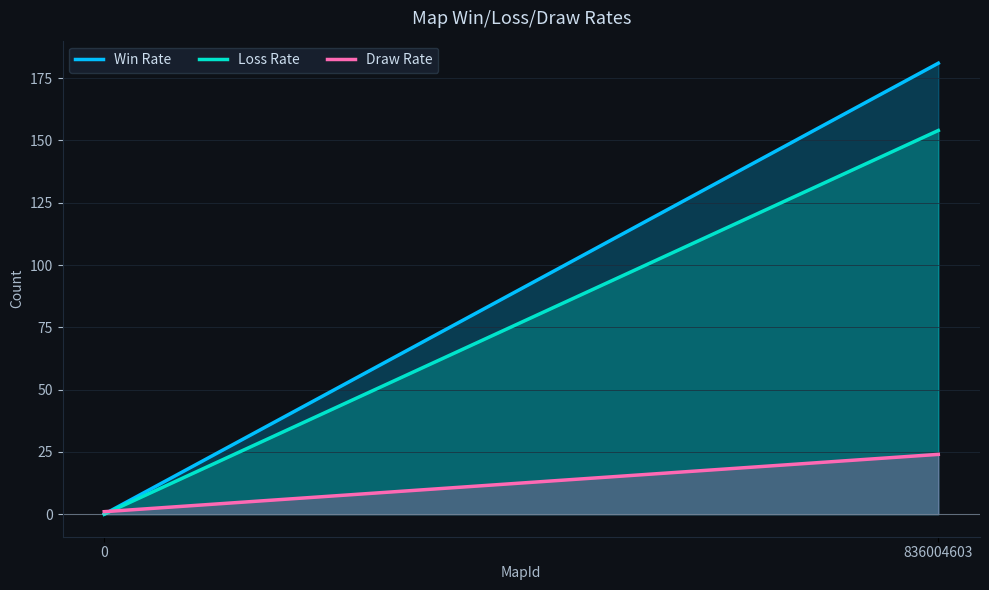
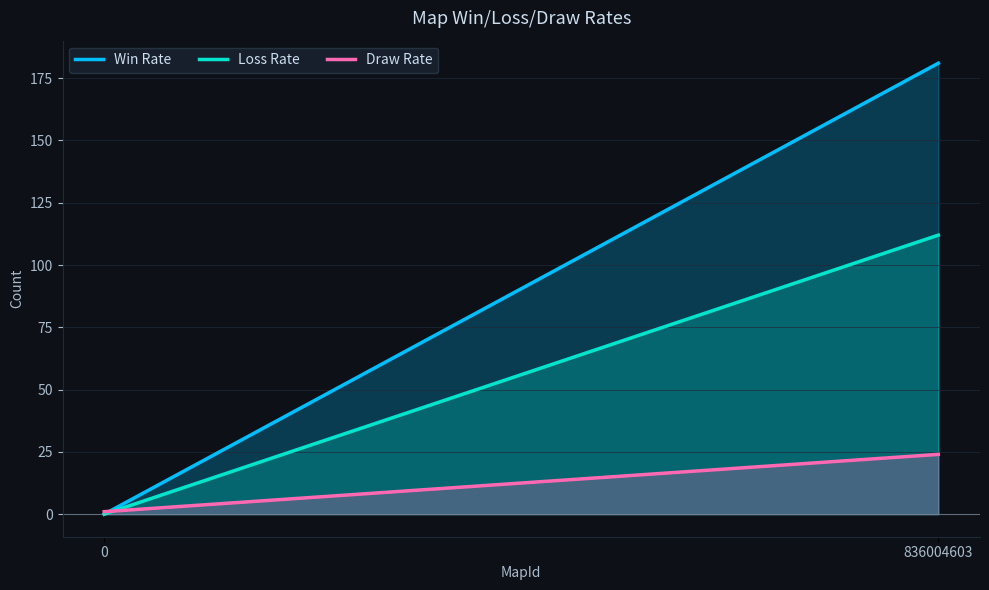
  {
    "Win Rate": {
      "836004603": 181
    },
    "Loss Rate": {
-     "836004603": 154
+     "836004603": 112
    },
    "Draw Rate": {
      "0": 1,
      "836004603": 24
    }
  }
